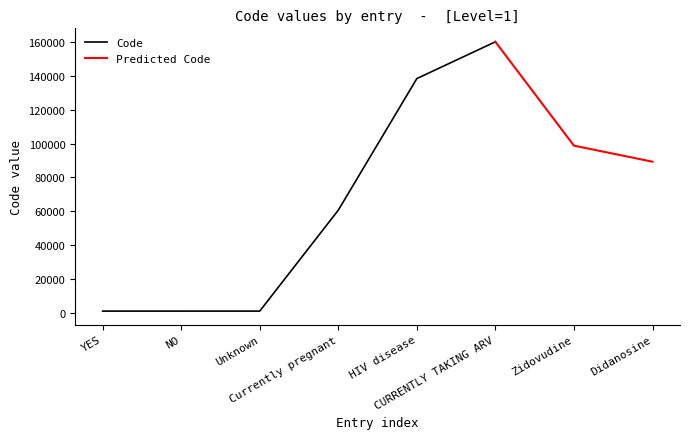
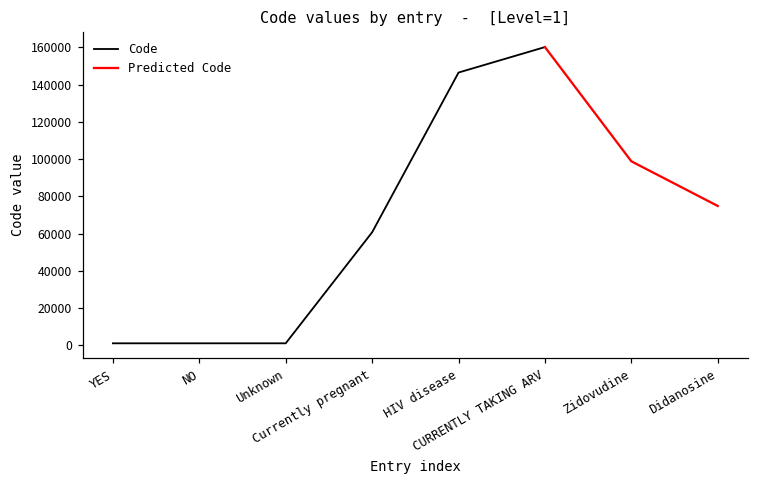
  {
    "Code": {
      "YES": 1000,
      "NO": 1000,
      "Unknown": 1000,
      "Currently pregnant": 61000,
-     "HIV disease": 138000
+     "HIV disease": 146000
    },
    "Predicted Code": {
      "Zidovudine": 99000,
-     "Didanosine": 89000
+     "Didanosine": 75000
    }
  }
